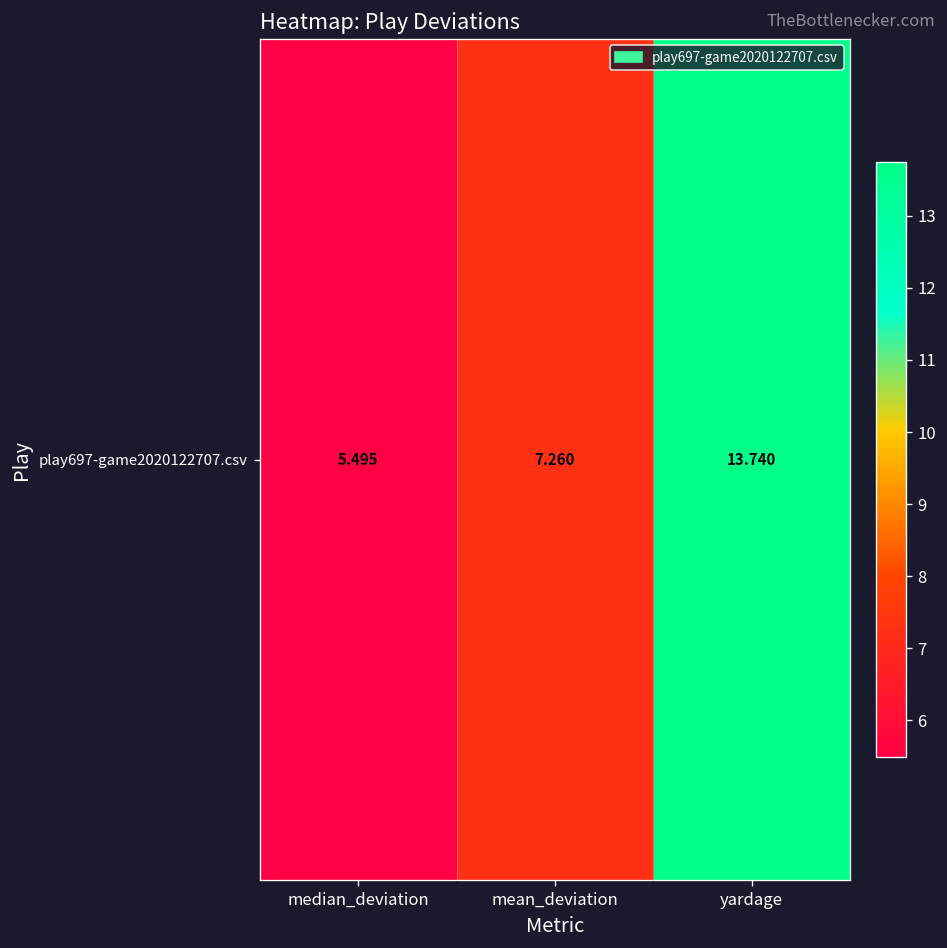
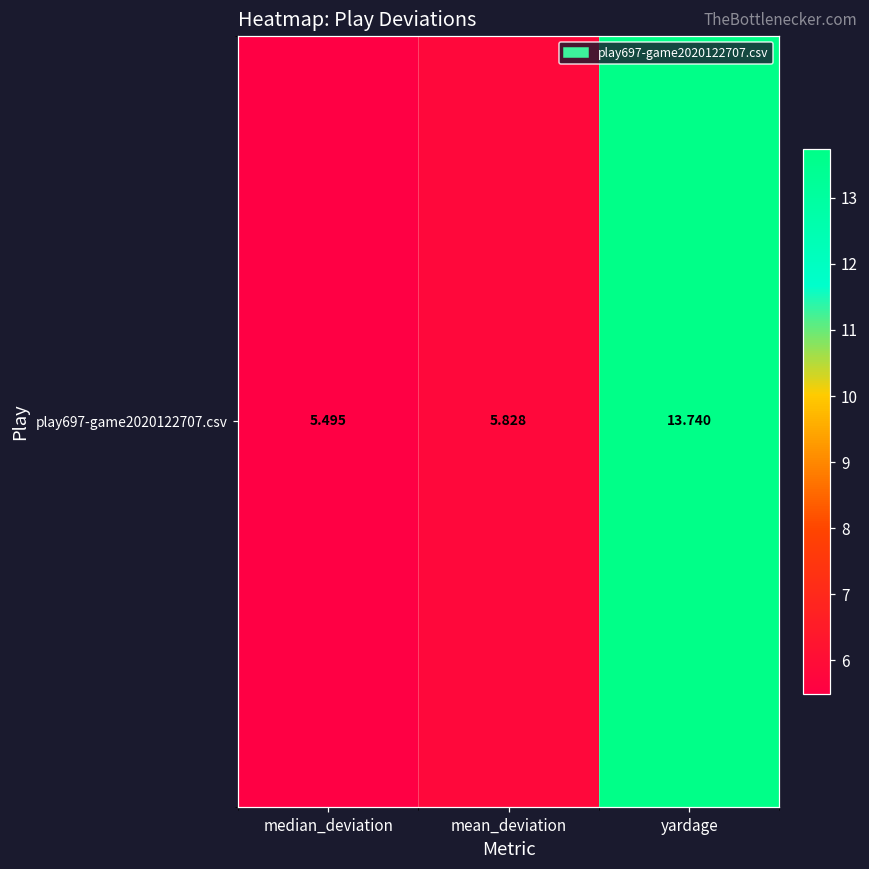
  {
    "play697-game2020122707.csv": {
      "median_deviation": 5.495,
-     "mean_deviation": 7.260,
+     "mean_deviation": 5.828,
      "yardage": 13.740
    }
  }
